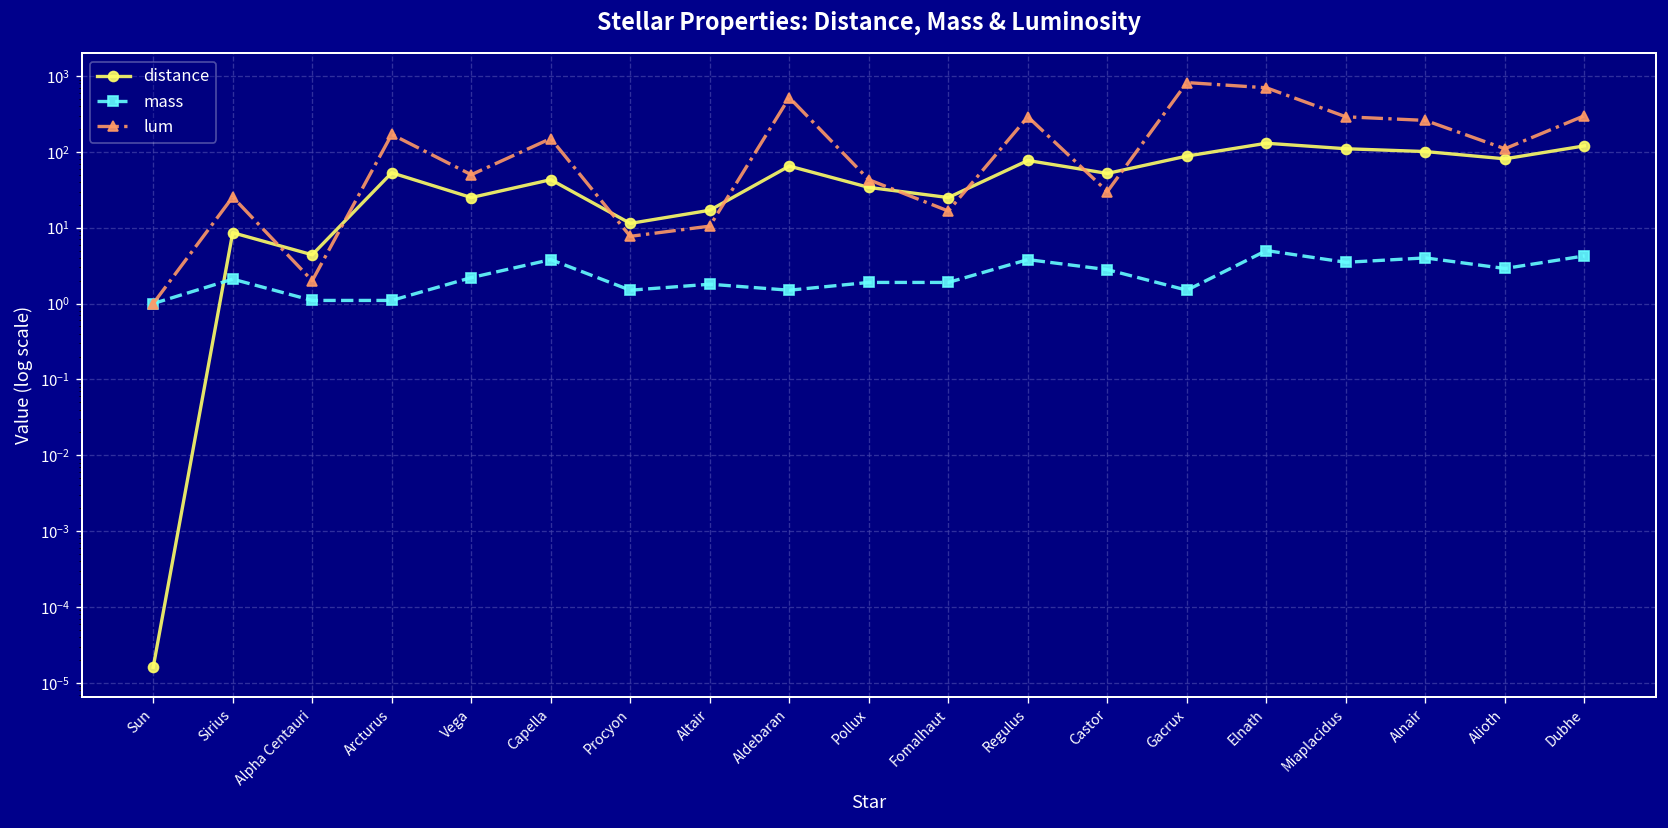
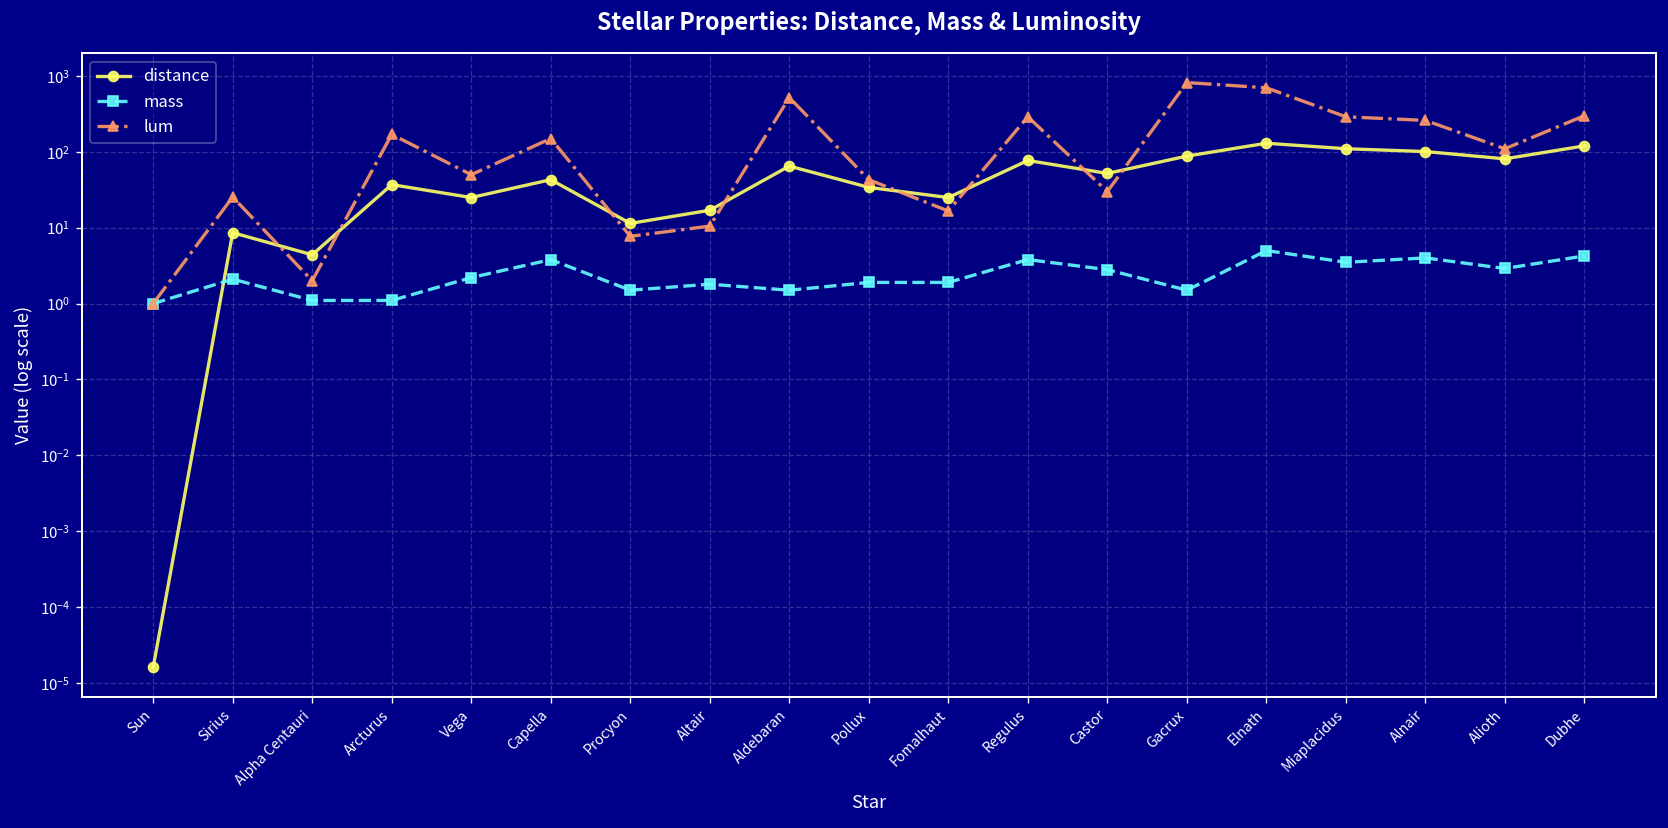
  {
    "distance": {
      "Sun": 0.000016,
      "Sirius": 9,
      "Alpha Centauri": 4,
-     "Arcturus": 50,
+     "Arcturus": 40,
      "Vega": 25,
      "Capella": 40,
      "Procyon": 11,
      "Altair": 17,
      "Aldebaran": 70,
      "Pollux": 30,
      "Fomalhaut": 25,
      "Regulus": 80,
      "Castor": 50,
      "Gacrux": 90,
      "Elnath": 130,
      "Miaplacidus": 110,
      "Alnair": 100,
      "Alioth": 80,
      "Dubhe": 120
    },
    "mass": {
      "Sirius": 2,
      "Alpha Centauri": 1,
      "Arcturus": 1,
      "Vega": 2,
      "Capella": 4,
      "Procyon": 1.5,
      "Altair": 1.8,
      "Aldebaran": 1.5,
      "Pollux": 2,
      "Fomalhaut": 2,
      "Regulus": 4,
      "Castor": 3,
      "Gacrux": 1.5,
      "Elnath": 5,
      "Miaplacidus": 4,
      "Alnair": 4,
      "Alioth": 3,
      "Dubhe": 4
    },
    "lum": {
      "Sirius": 25,
      "Alpha Centauri": 2,
      "Arcturus": 170,
      "Vega": 50,
      "Capella": 150,
      "Procyon": 8,
      "Altair": 11,
      "Aldebaran": 500,
      "Pollux": 40,
      "Fomalhaut": 17,
      "Regulus": 300,
      "Castor": 30,
      "Gacrux": 800,
      "Elnath": 700,
      "Miaplacidus": 300,
      "Alnair": 260,
      "Alioth": 110,
      "Dubhe": 300
    }
  }
